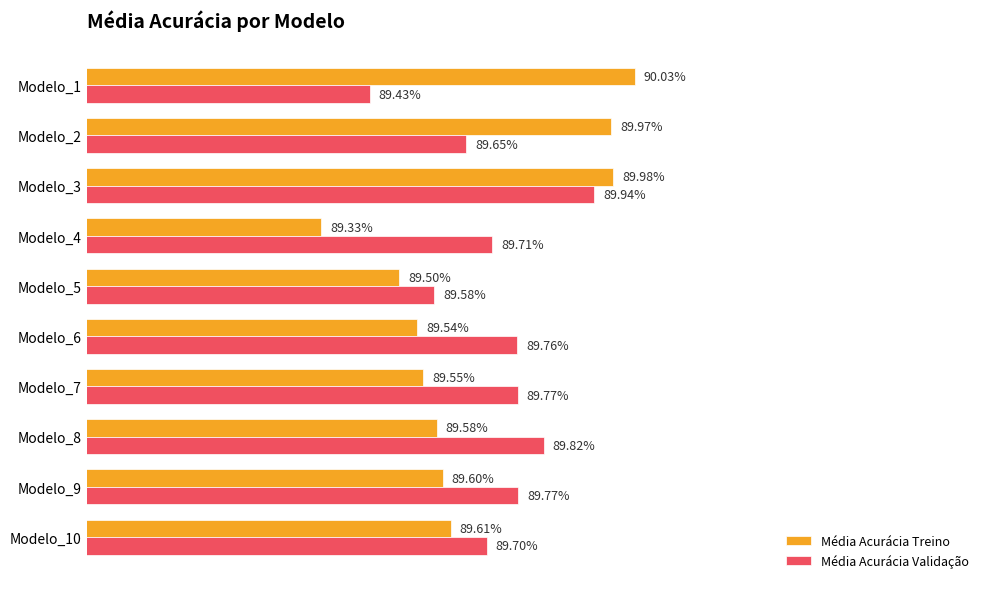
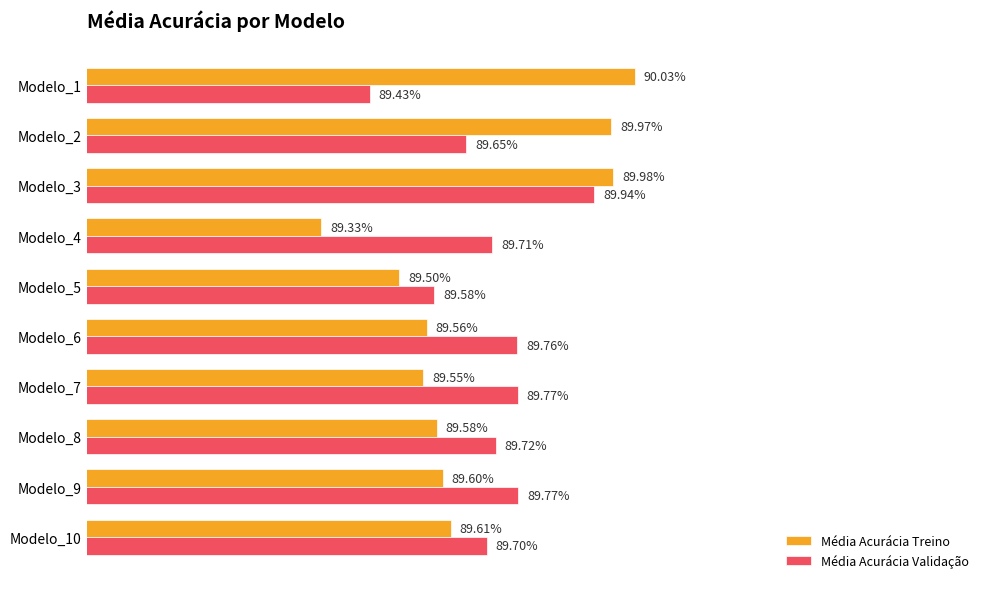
  {
    "Média Acurácia Treino": {
      "Modelo_1": "90.03%",
      "Modelo_2": "89.97%",
      "Modelo_3": "89.98%",
      "Modelo_4": "89.33%",
      "Modelo_5": "89.50%",
-     "Modelo_6": "89.54%",
+     "Modelo_6": "89.56%",
      "Modelo_7": "89.55%",
      "Modelo_8": "89.58%",
      "Modelo_9": "89.60%",
      "Modelo_10": "89.61%"
    },
    "Média Acurácia Validação": {
      "Modelo_1": "89.43%",
      "Modelo_2": "89.65%",
      "Modelo_3": "89.94%",
      "Modelo_4": "89.71%",
      "Modelo_5": "89.58%",
      "Modelo_6": "89.76%",
      "Modelo_7": "89.77%",
-     "Modelo_8": "89.82%",
+     "Modelo_8": "89.72%",
      "Modelo_9": "89.77%",
      "Modelo_10": "89.70%"
    }
  }
